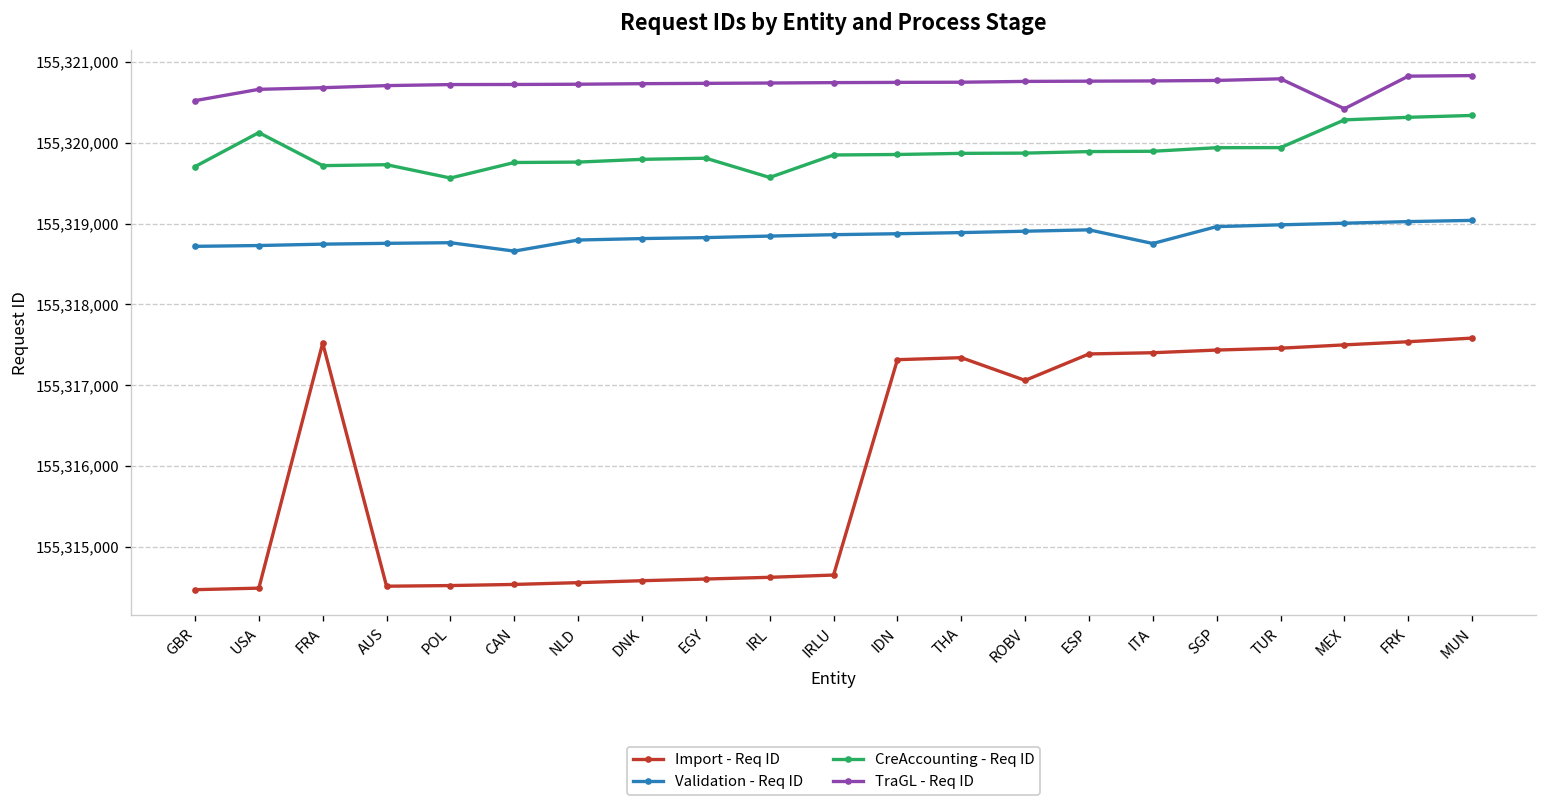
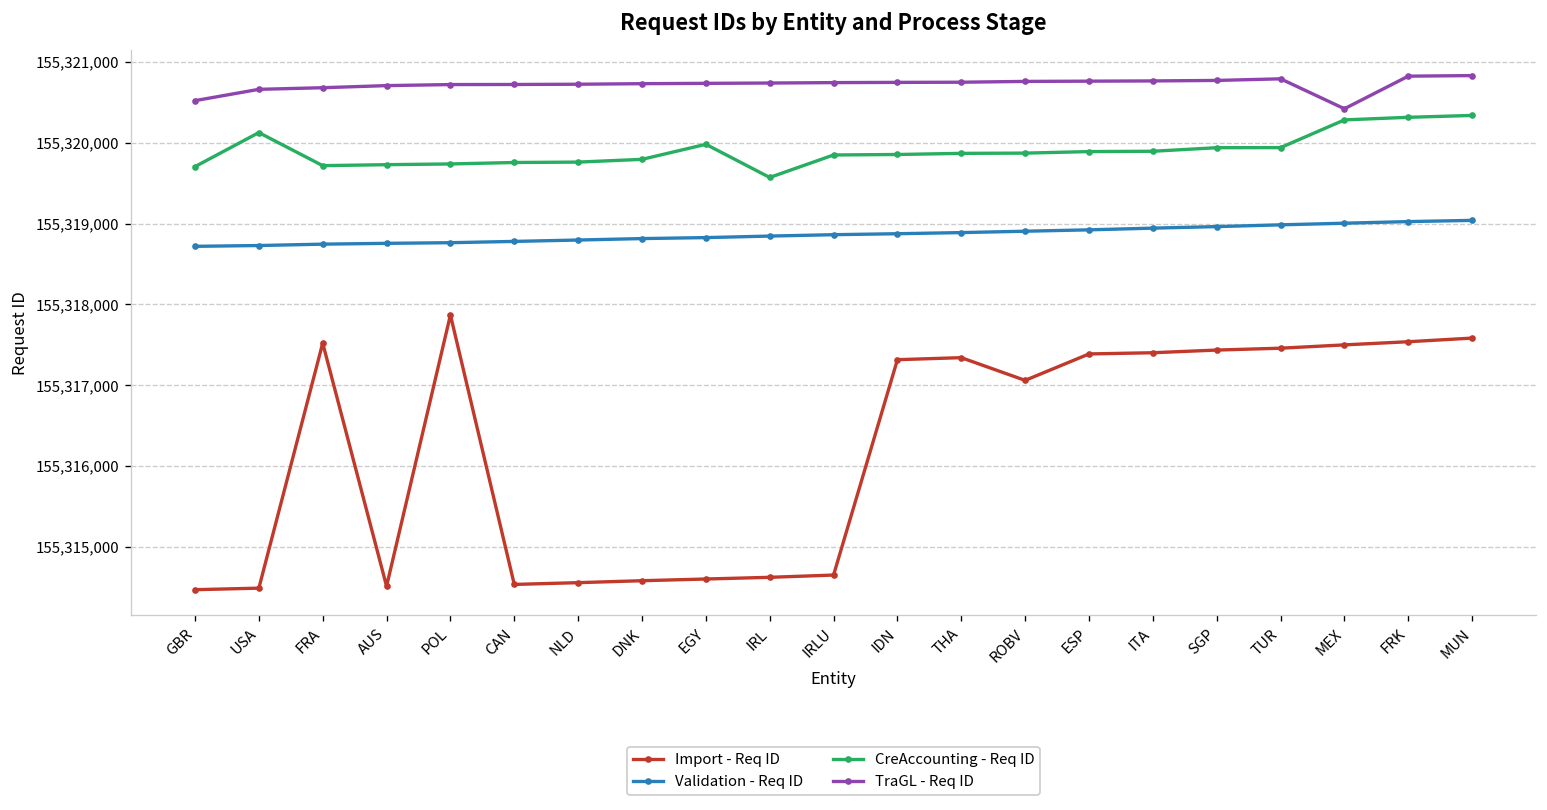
  {
    "Import - Req ID": {
      "GBR": "155,314,500",
      "USA": "155,314,500",
      "FRA": "155,317,500",
      "AUS": "155,314,500",
-     "POL": "155,314,500",
+     "POL": "155,317,900",
      "CAN": "155,314,500",
      "NLD": "155,314,600",
      "DNK": "155,314,600",
      "EGY": "155,314,600",
      "IRL": "155,314,600",
      "IRLU": "155,314,700",
      "IDN": "155,317,300",
      "THA": "155,317,300",
      "ROBV": "155,317,100",
      "ESP": "155,317,400",
      "ITA": "155,317,400",
      "SGP": "155,317,400",
      "TUR": "155,317,500",
      "MEX": "155,317,500",
      "FRK": "155,317,500",
      "MUN": "155,317,600"
    },
    "Validation - Req ID": {
      "GBR": "155,318,700",
      "USA": "155,318,700",
      "FRA": "155,318,700",
      "AUS": "155,318,800",
      "POL": "155,318,800",
-     "CAN": "155,318,700",
+     "CAN": "155,318,800",
      "NLD": "155,318,800",
      "DNK": "155,318,800",
      "EGY": "155,318,800",
      "IRL": "155,318,800",
      "IRLU": "155,318,900",
      "IDN": "155,318,900",
      "THA": "155,318,900",
      "ROBV": "155,318,900",
      "ESP": "155,318,900",
-     "ITA": "155,318,800",
+     "ITA": "155,318,900",
      "SGP": "155,319,000",
      "TUR": "155,319,000",
      "MEX": "155,319,000",
      "FRK": "155,319,000",
      "MUN": "155,319,000"
    },
    "CreAccounting - Req ID": {
      "GBR": "155,319,700",
      "USA": "155,320,100",
      "FRA": "155,319,700",
      "AUS": "155,319,700",
-     "POL": "155,319,600",
+     "POL": "155,319,700",
      "CAN": "155,319,800",
      "NLD": "155,319,800",
      "DNK": "155,319,800",
-     "EGY": "155,319,800",
+     "EGY": "155,320,000",
      "IRL": "155,319,600",
      "IRLU": "155,319,800",
      "IDN": "155,319,900",
      "THA": "155,319,900",
      "ROBV": "155,319,900",
      "ESP": "155,319,900",
      "ITA": "155,319,900",
      "SGP": "155,319,900",
      "TUR": "155,319,900",
      "MEX": "155,320,300",
      "FRK": "155,320,300",
      "MUN": "155,320,300"
    },
    "TraGL - Req ID": {
      "GBR": "155,320,500",
      "USA": "155,320,700",
      "FRA": "155,320,700",
      "AUS": "155,320,700",
      "POL": "155,320,700",
      "CAN": "155,320,700",
      "NLD": "155,320,700",
      "DNK": "155,320,700",
      "EGY": "155,320,700",
      "IRL": "155,320,700",
      "IRLU": "155,320,700",
      "IDN": "155,320,700",
      "THA": "155,320,700",
      "ROBV": "155,320,800",
      "ESP": "155,320,800",
      "ITA": "155,320,800",
      "SGP": "155,320,800",
      "TUR": "155,320,800",
      "MEX": "155,320,400",
      "FRK": "155,320,800",
      "MUN": "155,320,800"
    }
  }
